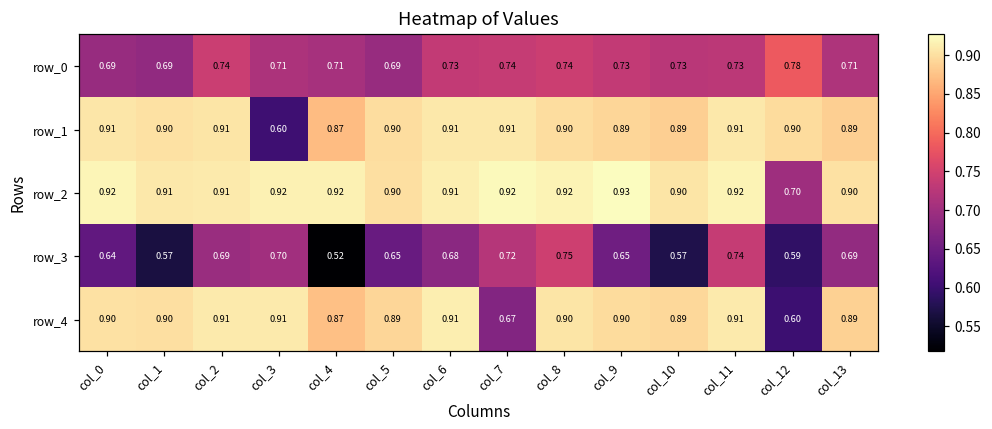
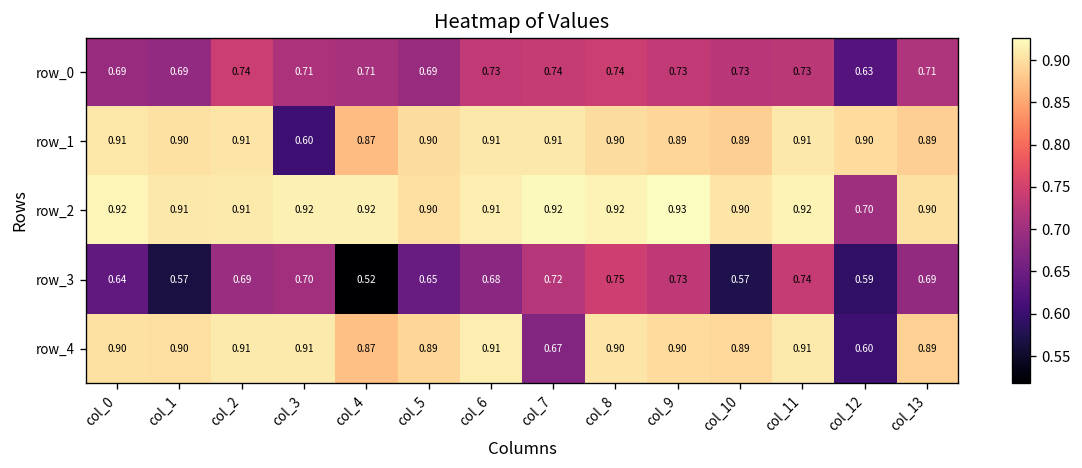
  {
    "row_0": {
      "col_0": 0.69,
      "col_1": 0.69,
      "col_2": 0.74,
      "col_3": 0.71,
      "col_4": 0.71,
      "col_5": 0.69,
      "col_6": 0.73,
      "col_7": 0.74,
      "col_8": 0.74,
      "col_9": 0.73,
      "col_10": 0.73,
      "col_11": 0.73,
-     "col_12": 0.78,
+     "col_12": 0.63,
      "col_13": 0.71
    },
    "row_1": {
      "col_0": 0.91,
      "col_1": 0.90,
      "col_2": 0.91,
      "col_3": 0.60,
      "col_4": 0.87,
      "col_5": 0.90,
      "col_6": 0.91,
      "col_7": 0.91,
      "col_8": 0.90,
      "col_9": 0.89,
      "col_10": 0.89,
      "col_11": 0.91,
      "col_12": 0.90,
      "col_13": 0.89
    },
    "row_2": {
      "col_0": 0.92,
      "col_1": 0.91,
      "col_2": 0.91,
      "col_3": 0.92,
      "col_4": 0.92,
      "col_5": 0.90,
      "col_6": 0.91,
      "col_7": 0.92,
      "col_8": 0.92,
      "col_9": 0.93,
      "col_10": 0.90,
      "col_11": 0.92,
      "col_12": 0.70,
      "col_13": 0.90
    },
    "row_3": {
      "col_0": 0.64,
      "col_1": 0.57,
      "col_2": 0.69,
      "col_3": 0.70,
      "col_4": 0.52,
      "col_5": 0.65,
      "col_6": 0.68,
      "col_7": 0.72,
      "col_8": 0.75,
-     "col_9": 0.65,
+     "col_9": 0.73,
      "col_10": 0.57,
      "col_11": 0.74,
      "col_12": 0.59,
      "col_13": 0.69
    },
    "row_4": {
      "col_0": 0.90,
      "col_1": 0.90,
      "col_2": 0.91,
      "col_3": 0.91,
      "col_4": 0.87,
      "col_5": 0.89,
      "col_6": 0.91,
      "col_7": 0.67,
      "col_8": 0.90,
      "col_9": 0.90,
      "col_10": 0.89,
      "col_11": 0.91,
      "col_12": 0.60,
      "col_13": 0.89
    }
  }
